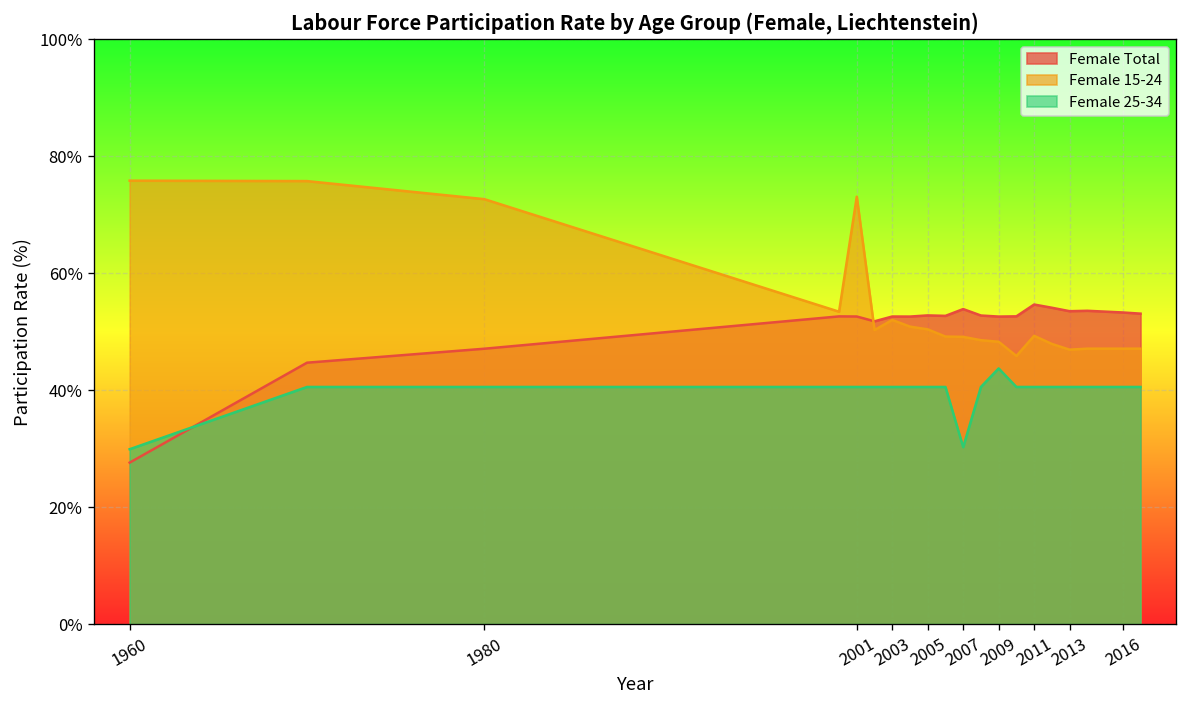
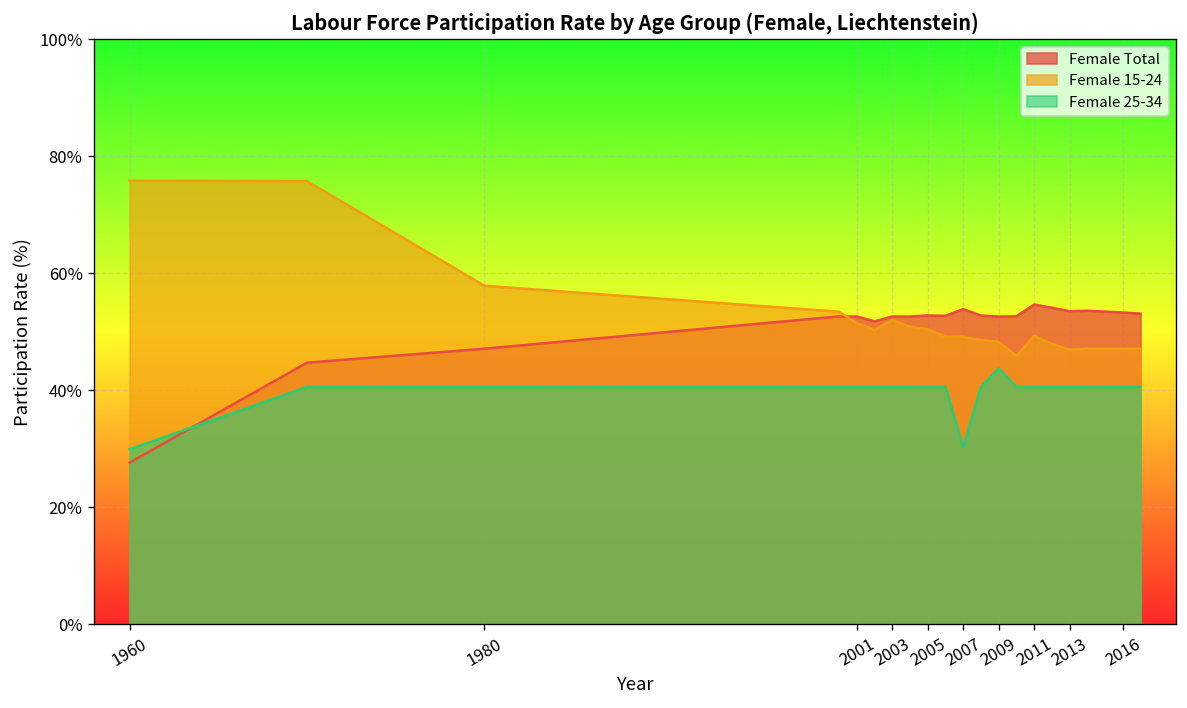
  {
    "Female Total": {
      "1960": "28%",
      "1980": "47%",
      "2001": "53%",
      "2003": "53%",
      "2005": "53%",
      "2007": "54%",
      "2009": "53%",
      "2011": "55%",
      "2013": "54%",
      "2016": "53%"
    },
    "Female 15-24": {
      "1960": "76%",
-     "1980": "73%",
-     "2001": "73%",
+     "1980": "58%",
+     "2001": "52%",
      "2003": "52%",
      "2005": "50%",
      "2007": "49%",
      "2009": "48%",
      "2011": "49%",
      "2013": "47%",
      "2016": "47%"
    },
    "Female 25-34": {
      "1960": "30%",
      "1980": "41%",
      "2001": "41%",
      "2003": "41%",
      "2005": "41%",
      "2007": "30%",
      "2009": "44%",
      "2011": "41%",
      "2013": "41%",
      "2016": "41%"
    }
  }
